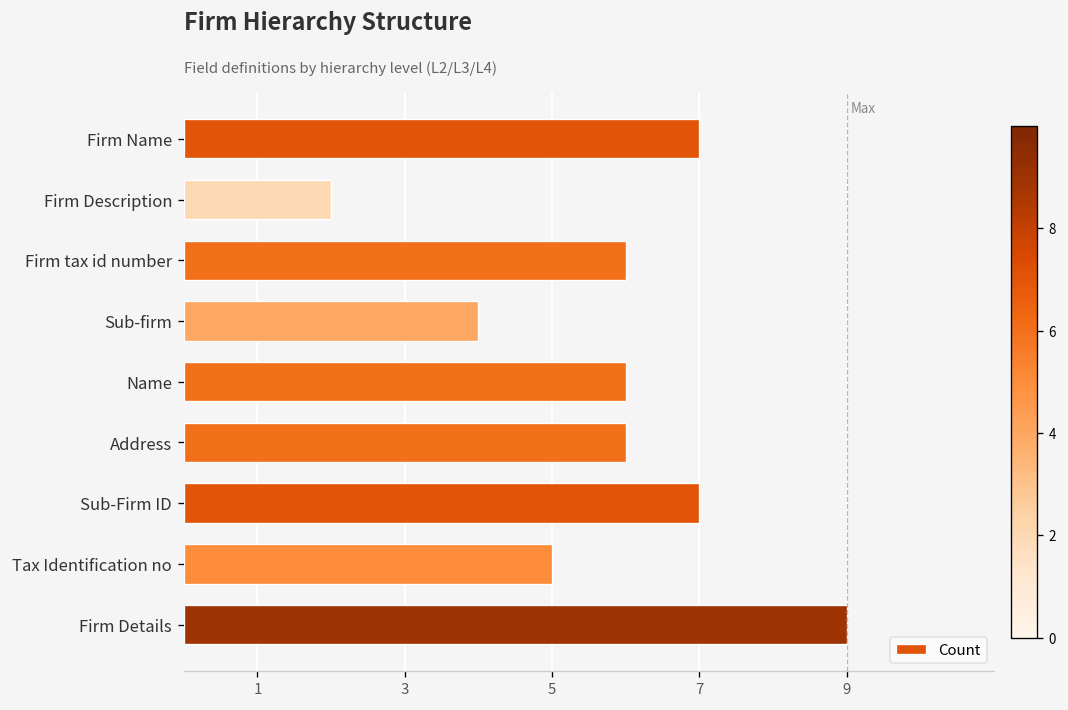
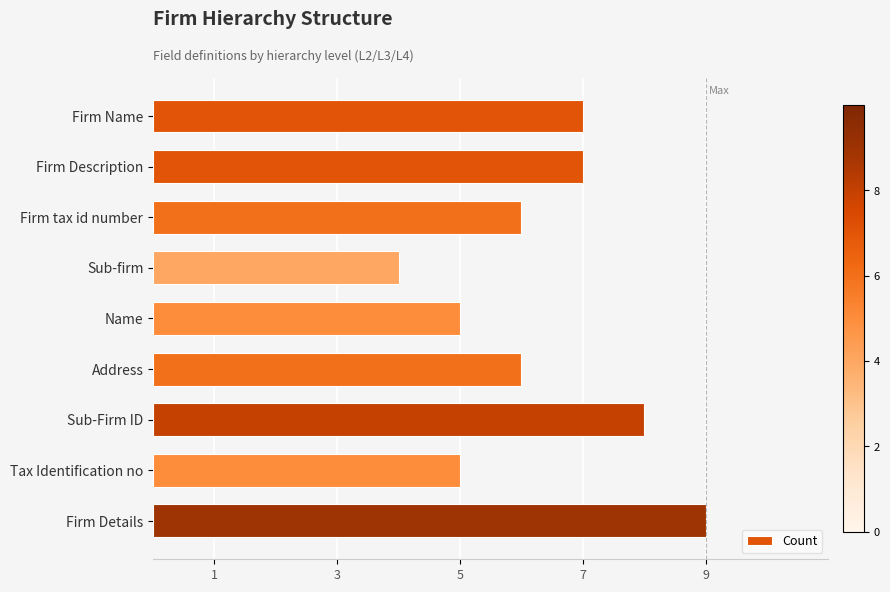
  {
    "Firm Name": 7,
-   "Firm Description": 2,
+   "Firm Description": 7,
    "Firm tax id number": 6,
    "Sub-firm": 4,
-   "Name": 6,
+   "Name": 5,
    "Address": 6,
-   "Sub-Firm ID": 7,
+   "Sub-Firm ID": 8,
    "Tax Identification no": 5,
    "Firm Details": 9
  }
